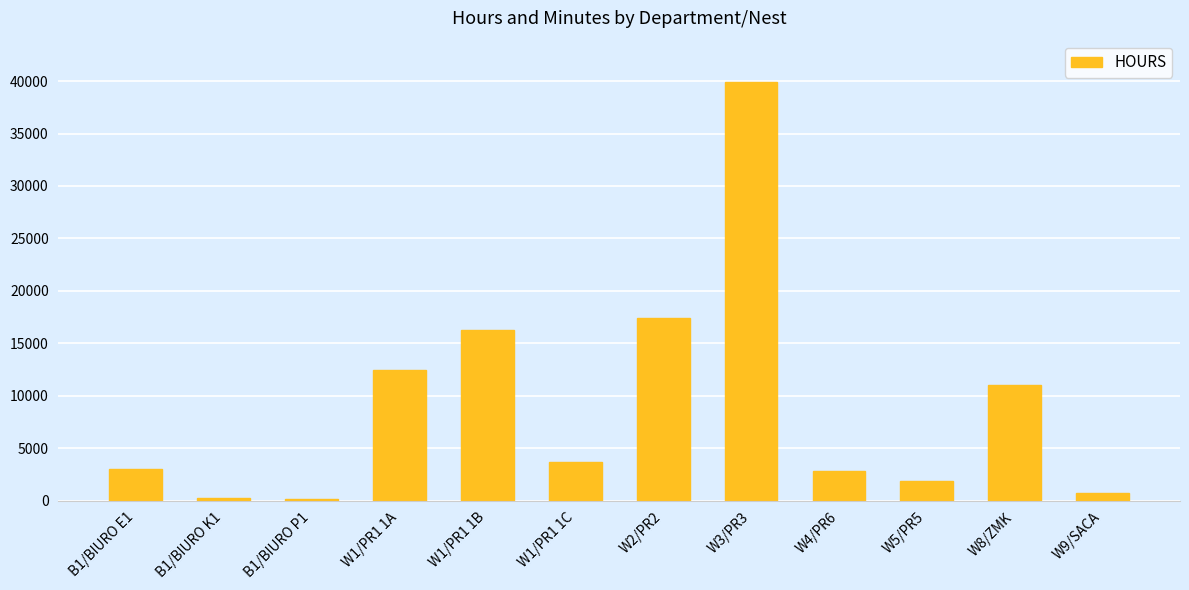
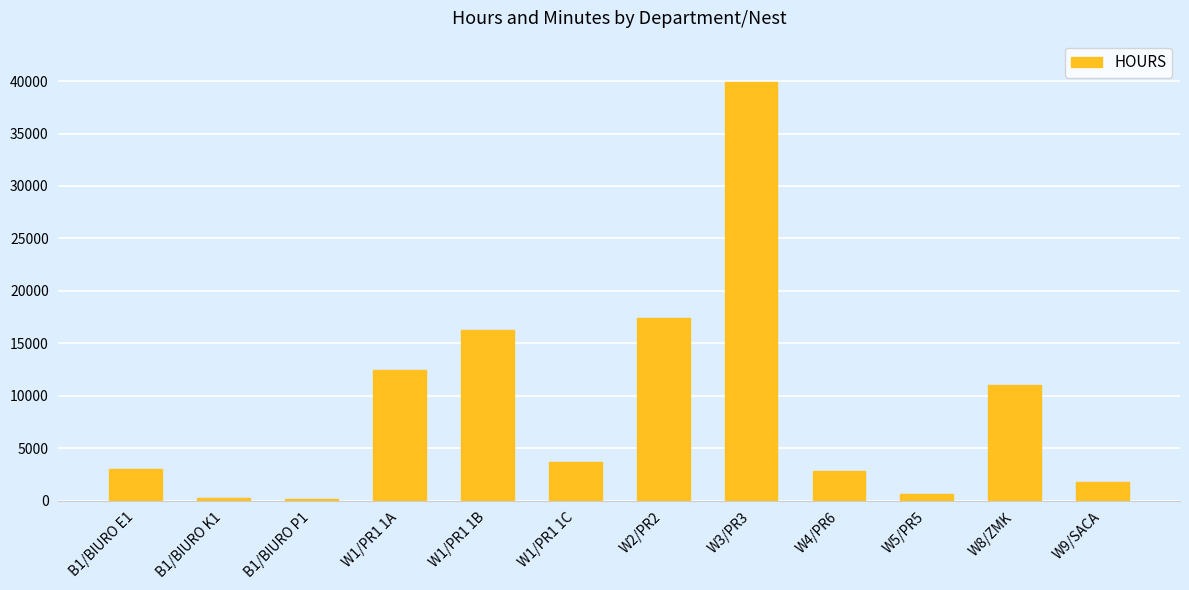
  {
    "B1/BIURO E1": 3000,
    "B1/BIURO K1": 300,
    "W1/PR1 1A": 12400,
    "W1/PR1 1B": 16300,
    "W1/PR1 1C": 3700,
    "W2/PR2": 17400,
    "W3/PR3": 39900,
    "W4/PR6": 2900,
-   "W5/PR5": 1900,
+   "W5/PR5": 600,
    "W8/ZMK": 11000,
-   "W9/SACA": 700
+   "W9/SACA": 1800
  }
